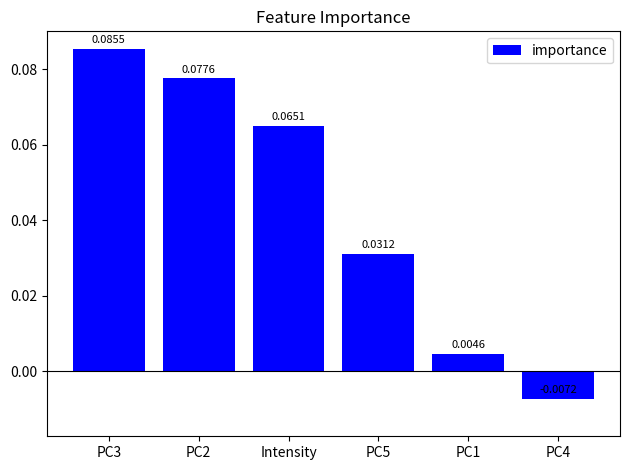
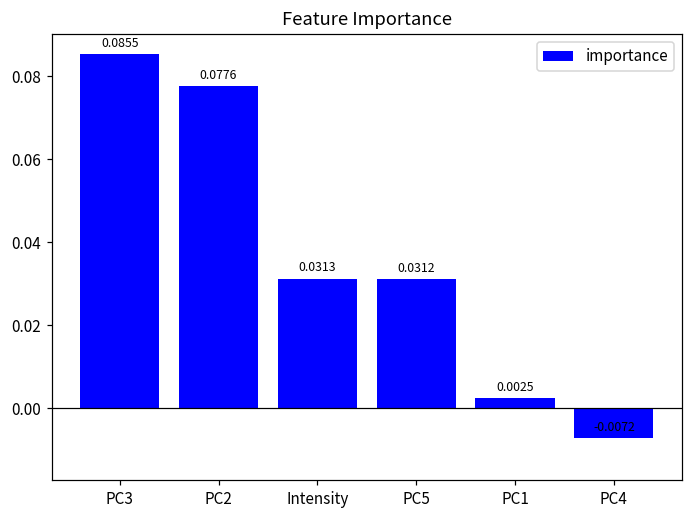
  {
    "PC3": 0.0855,
    "PC2": 0.0776,
-   "Intensity": 0.0651,
+   "Intensity": 0.0313,
    "PC5": 0.0312,
-   "PC1": 0.0046,
+   "PC1": 0.0025,
    "PC4": -0.0072
  }
